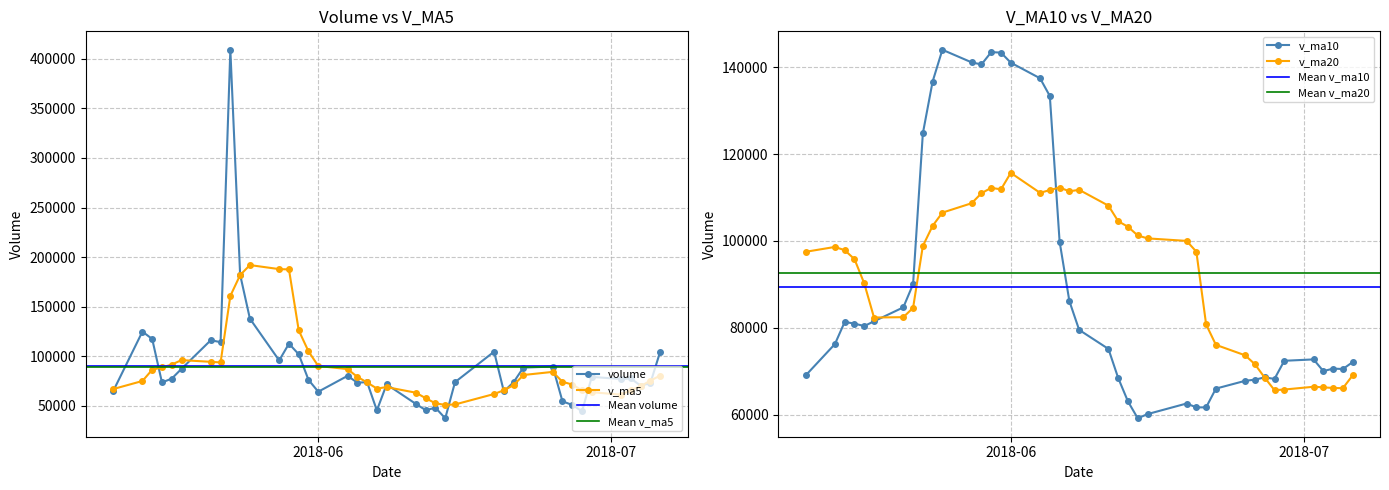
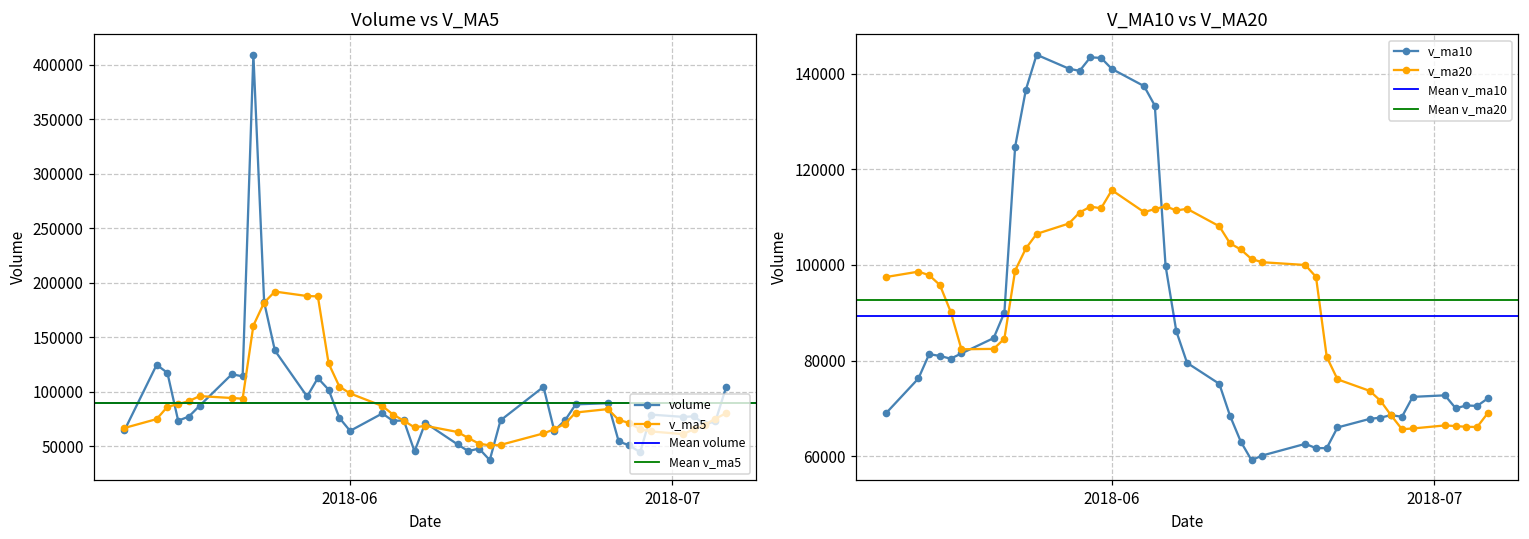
  {
    "Volume vs V_MA5": {
      "volume": {
        "2018-06": 60000
      },
      "v_ma5": {
-       "2018-06": 90000
+       "2018-06": 100000
      }
    },
    "V_MA10 vs V_MA20": {
      "v_ma10": {
        "2018-06": 141000
      },
      "v_ma20": {
        "2018-06": 116000
      }
    }
  }
